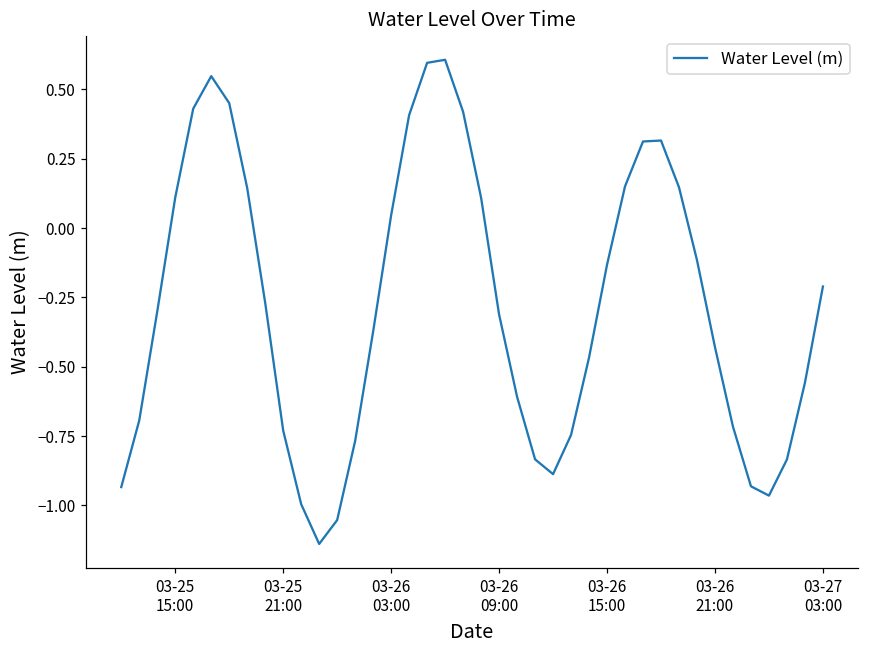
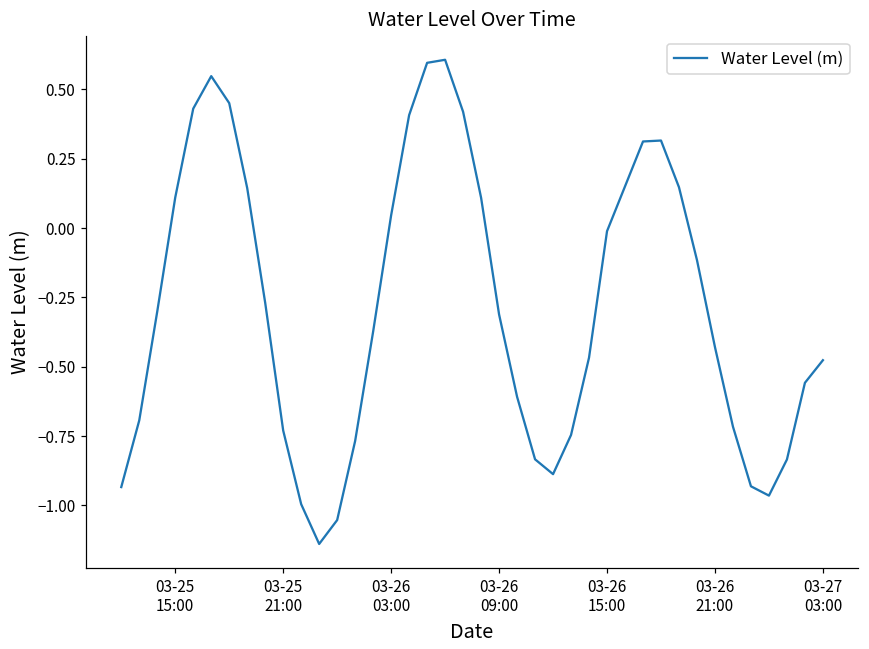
  {
    "03-25 15:00": 0.11,
    "03-25 21:00": -0.73,
    "03-26 03:00": 0.05,
    "03-26 09:00": -0.31,
-   "03-26 15:00": -0.13,
+   "03-26 15:00": -0.01,
    "03-26 21:00": -0.43,
-   "03-27 03:00": -0.21
+   "03-27 03:00": -0.48
  }
